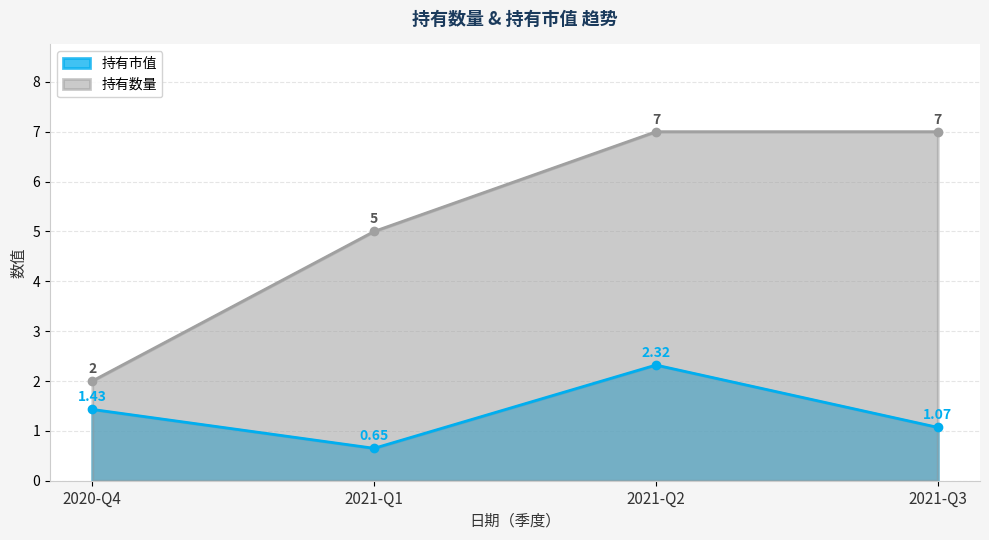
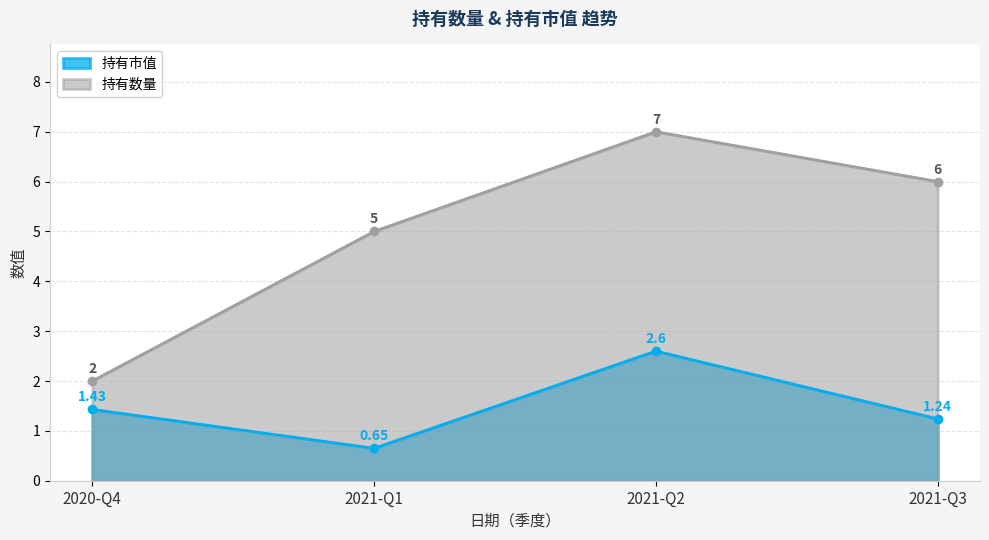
  {
    "持有市值": {
      "2020-Q4": 1.43,
      "2021-Q1": 0.65,
-     "2021-Q2": 2.32,
-     "2021-Q3": 1.07
+     "2021-Q2": 2.6,
+     "2021-Q3": 1.24
    },
    "持有数量": {
      "2020-Q4": 2,
      "2021-Q1": 5,
      "2021-Q2": 7,
-     "2021-Q3": 7
+     "2021-Q3": 6
    }
  }
